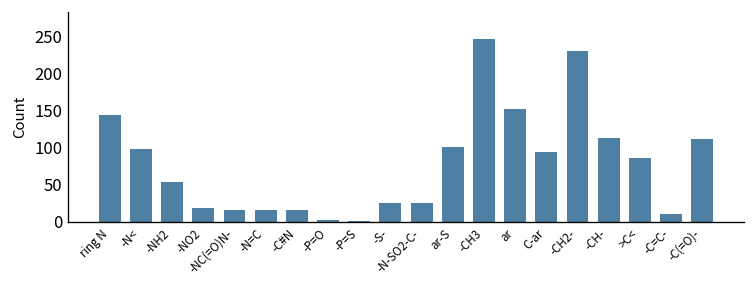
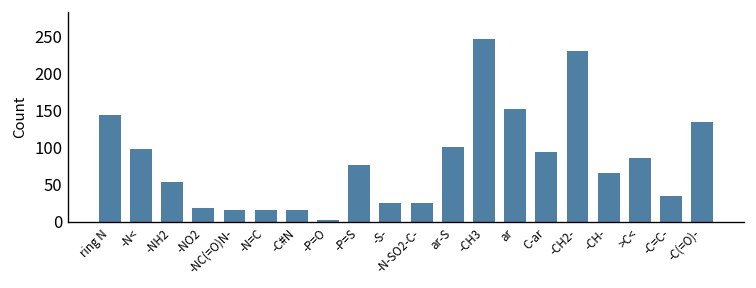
  {
    "ring N": 140,
    "-N<": 100,
    "-NH2": 50,
    "-NO2": 20,
    "-NC(=O)N-": 20,
    "-N=C": 20,
    "-C#N": 20,
-   "-P=S": 0,
+   "-P=S": 80,
    "-S-": 30,
    "-N-SO2-C-": 30,
    "ar-S": 100,
    "-CH3": 250,
    "ar": 150,
    "C-ar": 90,
    "-CH2-": 230,
-   "-CH-": 110,
+   "-CH-": 70,
    ">C<": 90,
-   "-C=C-": 10,
-   "-C(=O)-": 110
+   "-C=C-": 30,
+   "-C(=O)-": 130
  }
